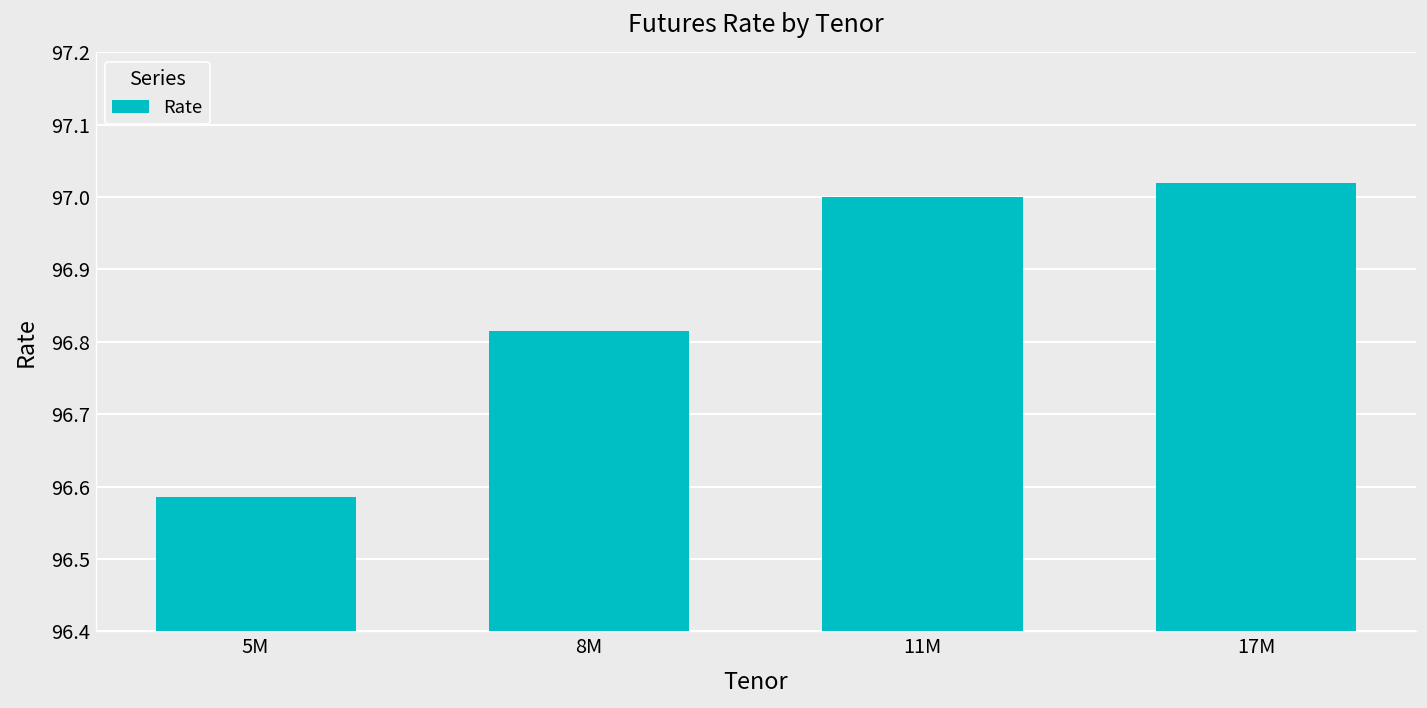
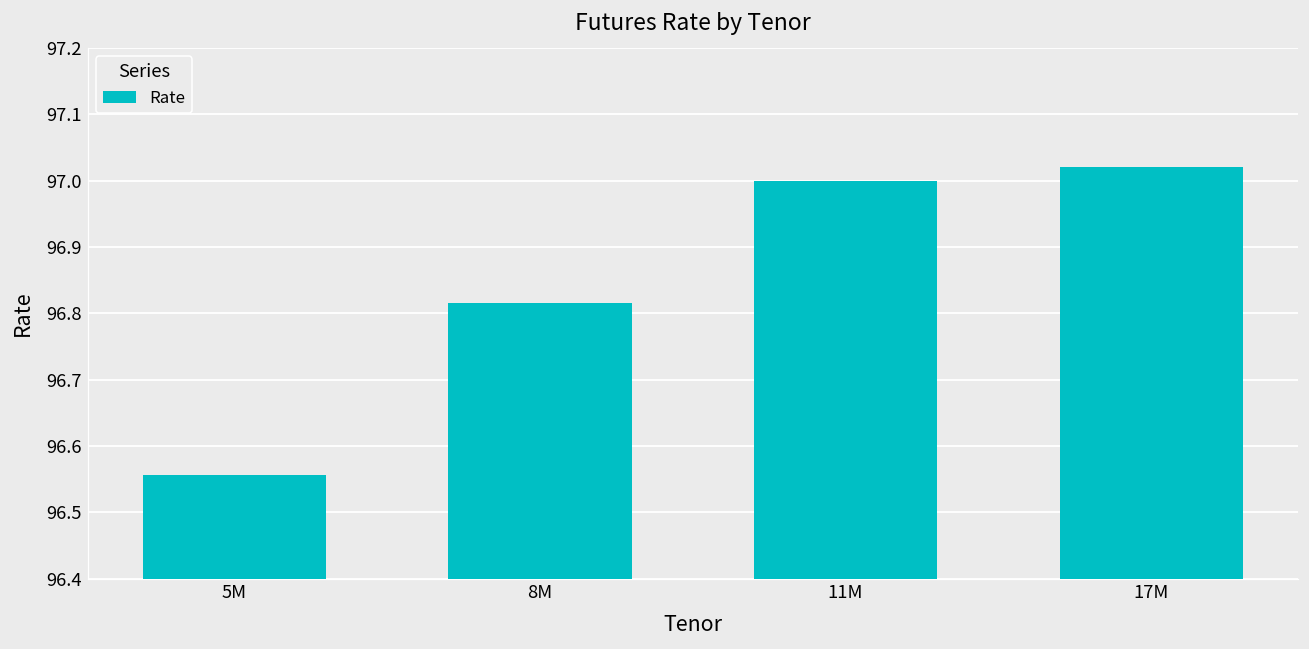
  {
-   "5M": 96.59,
+   "5M": 96.56,
    "8M": 96.82,
    "11M": 97.00,
    "17M": 97.02
  }
